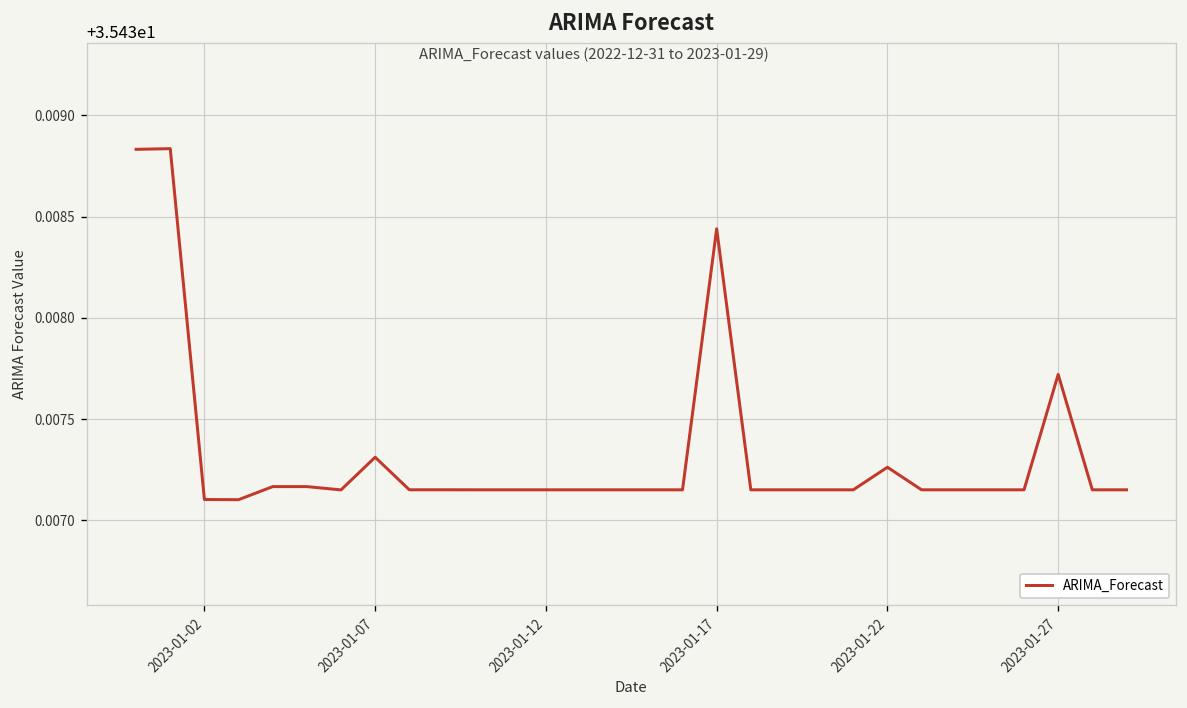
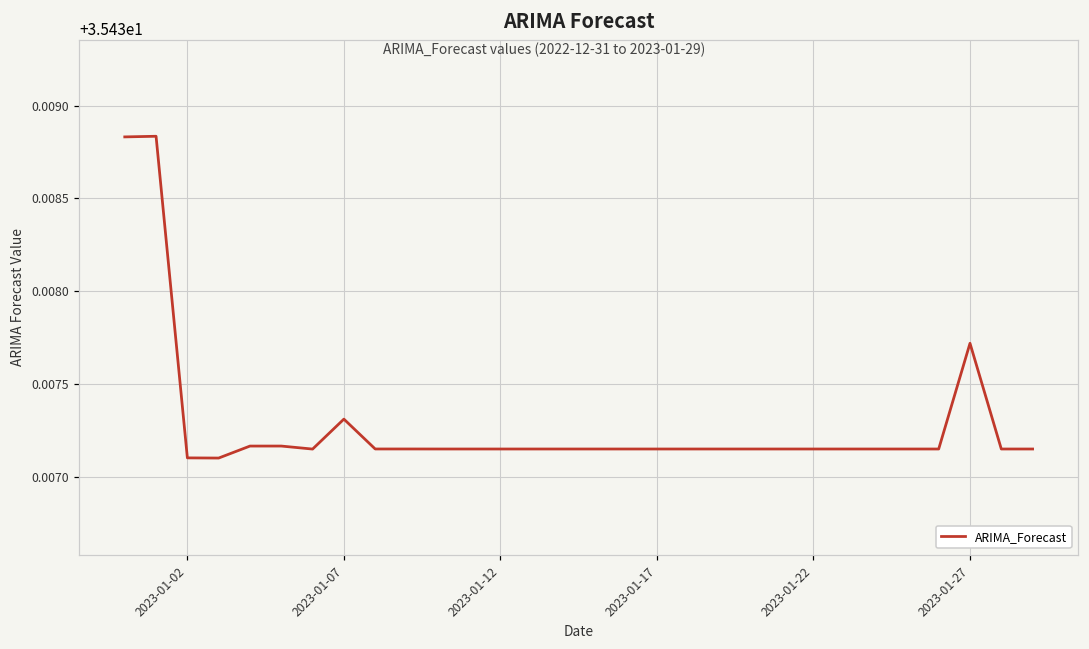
  {
    "2023-01-02": 35.43710,
    "2023-01-07": 35.43731,
    "2023-01-12": 35.43715,
-   "2023-01-17": 35.43844,
-   "2023-01-22": 35.43726,
+   "2023-01-17": 35.43715,
+   "2023-01-22": 35.43715,
    "2023-01-27": 35.43772
  }
